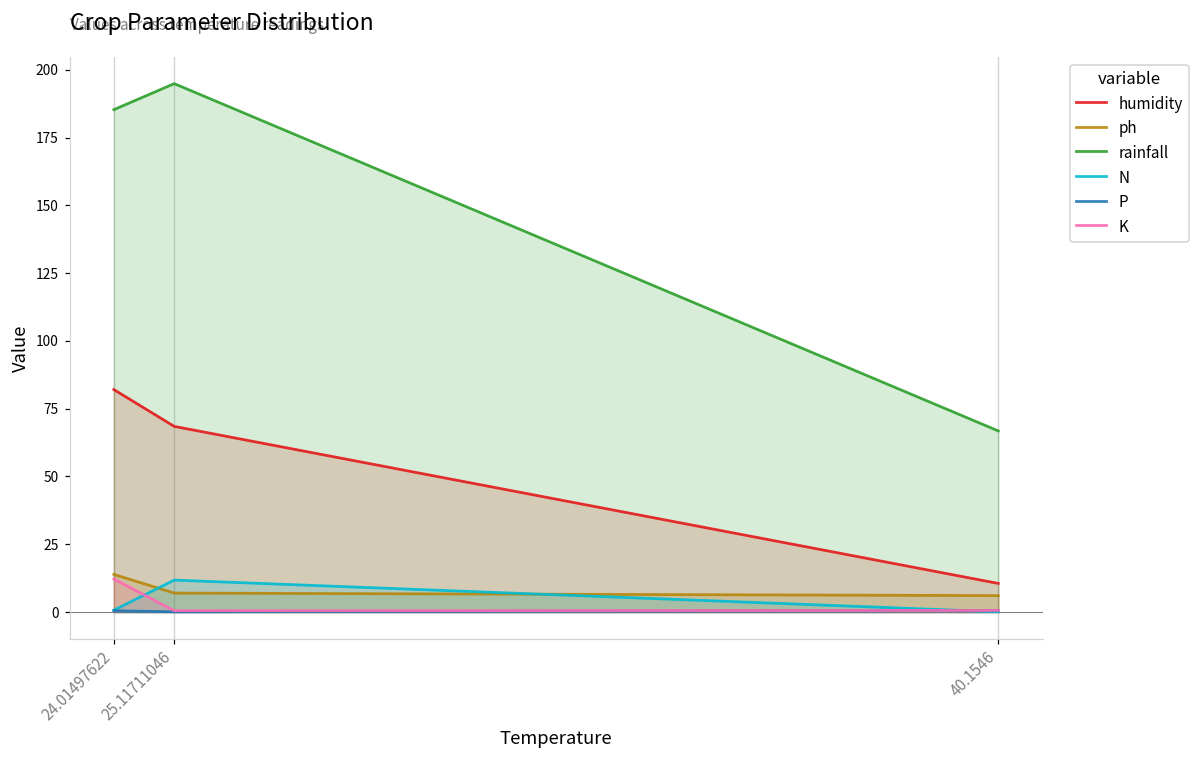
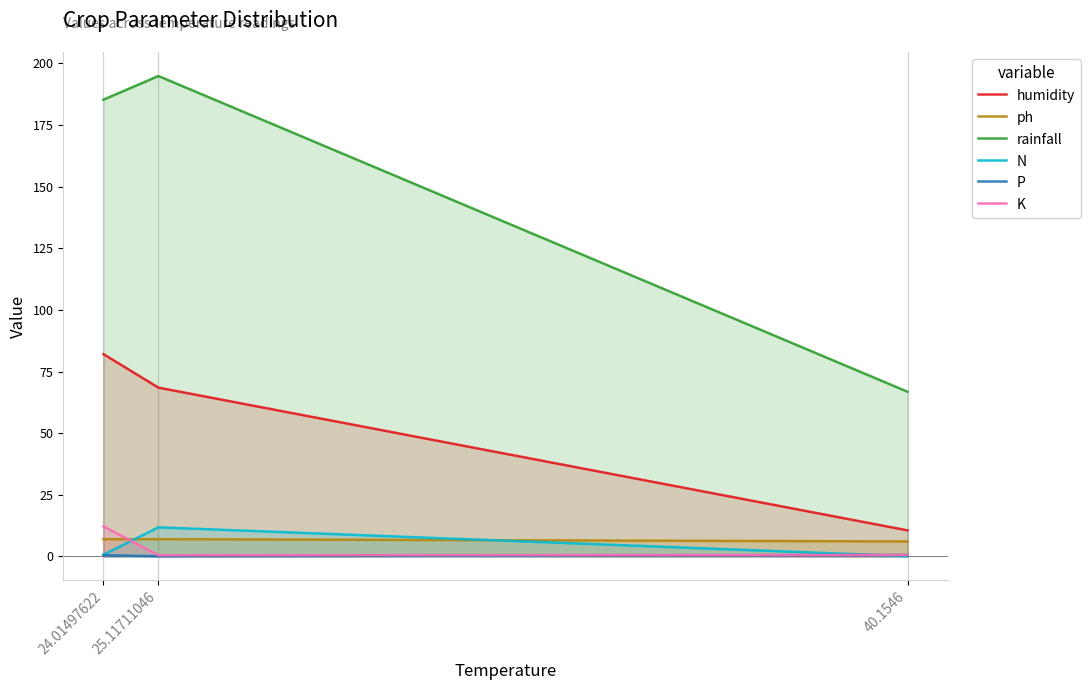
  {
    "humidity": {
      "24.01497622": 82,
      "25.11711046": 68,
      "40.1546": 11
    },
    "ph": {
-     "24.01497622": 14,
+     "24.01497622": 7,
      "25.11711046": 7,
      "40.1546": 6
    },
    "rainfall": {
      "24.01497622": 185,
      "25.11711046": 195,
      "40.1546": 67
    },
    "N": {
      "25.11711046": 12
    },
    "K": {
      "24.01497622": 12
    }
  }
